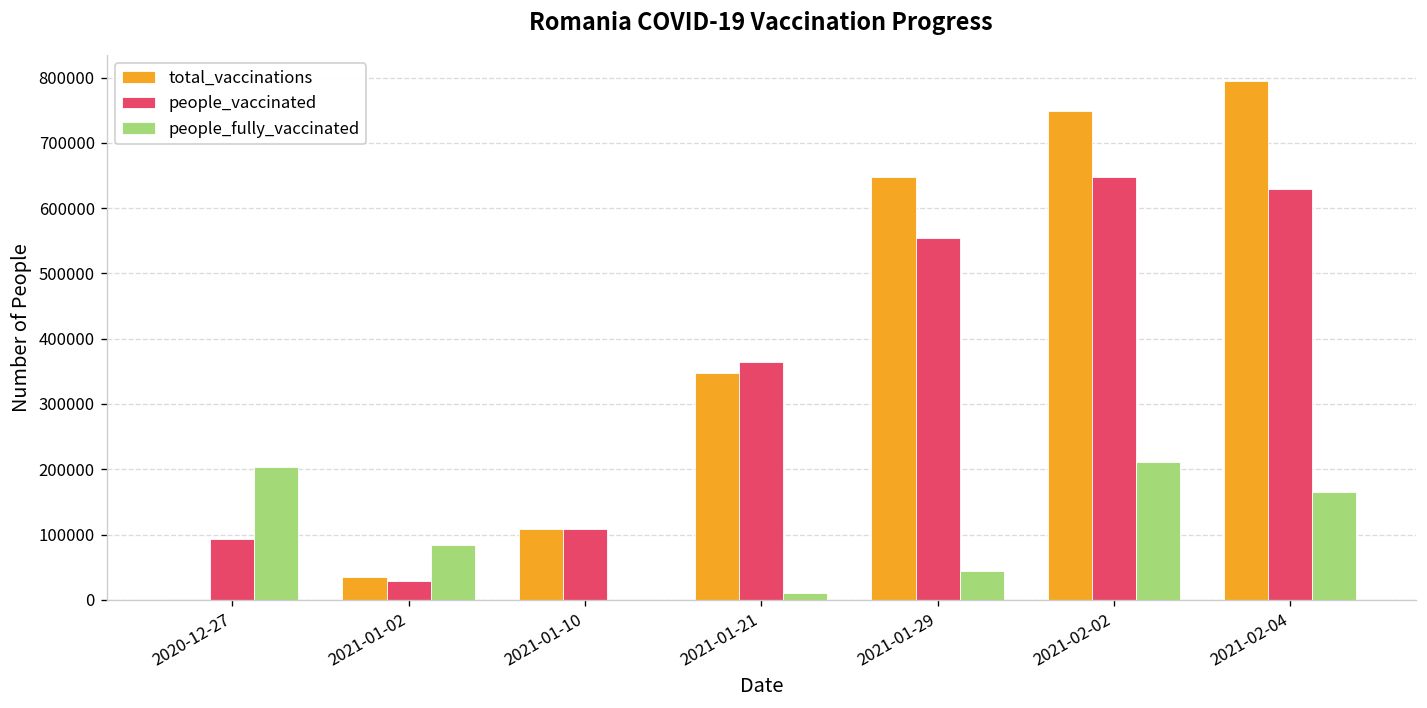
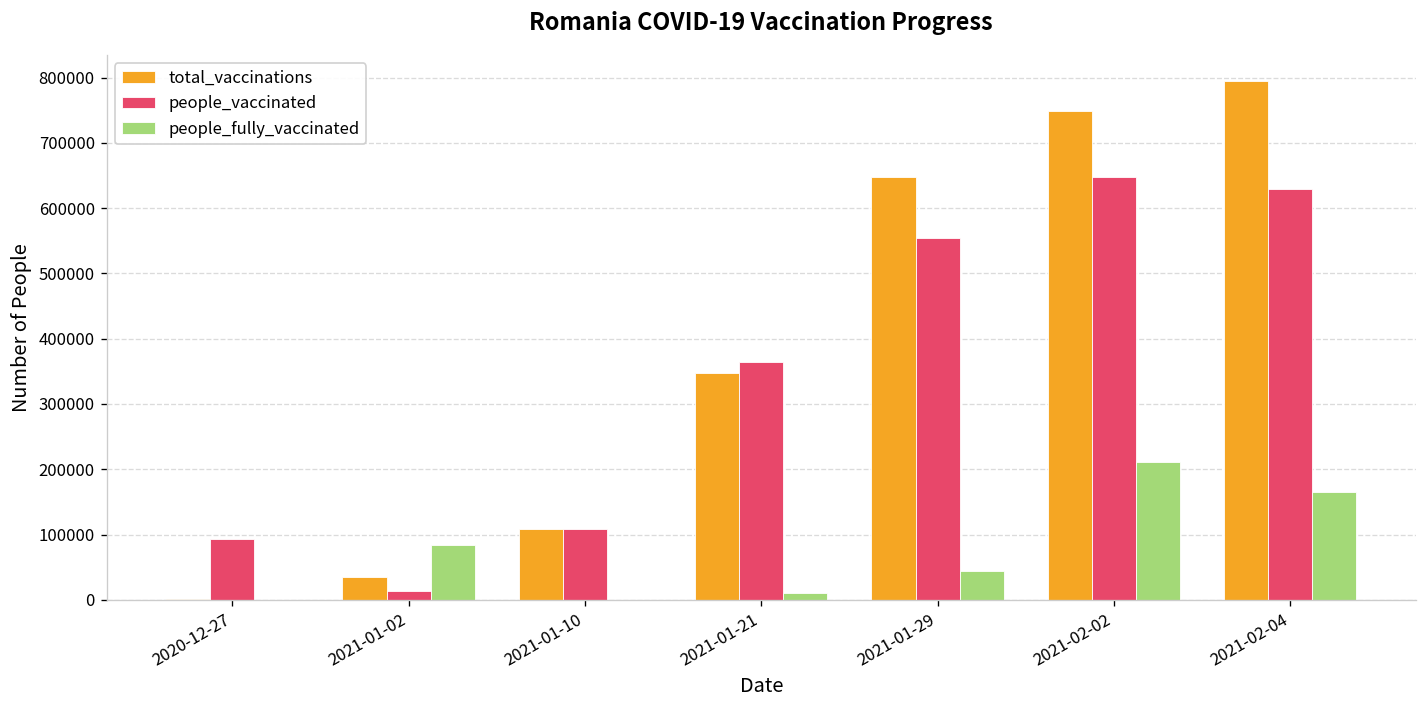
  {
    "total_vaccinations": {
      "2021-01-02": 30000,
      "2021-01-10": 110000,
      "2021-01-21": 350000,
      "2021-01-29": 650000,
      "2021-02-02": 750000,
      "2021-02-04": 790000
    },
    "people_vaccinated": {
      "2020-12-27": 90000,
-     "2021-01-02": 30000,
+     "2021-01-02": 10000,
      "2021-01-10": 110000,
      "2021-01-21": 360000,
      "2021-01-29": 550000,
      "2021-02-02": 650000,
      "2021-02-04": 630000
    },
    "people_fully_vaccinated": {
-     "2020-12-27": 200000,
+     "2020-12-27": 0,
      "2021-01-02": 80000,
      "2021-01-10": 0,
      "2021-01-21": 10000,
      "2021-01-29": 40000,
      "2021-02-02": 210000,
      "2021-02-04": 170000
    }
  }
